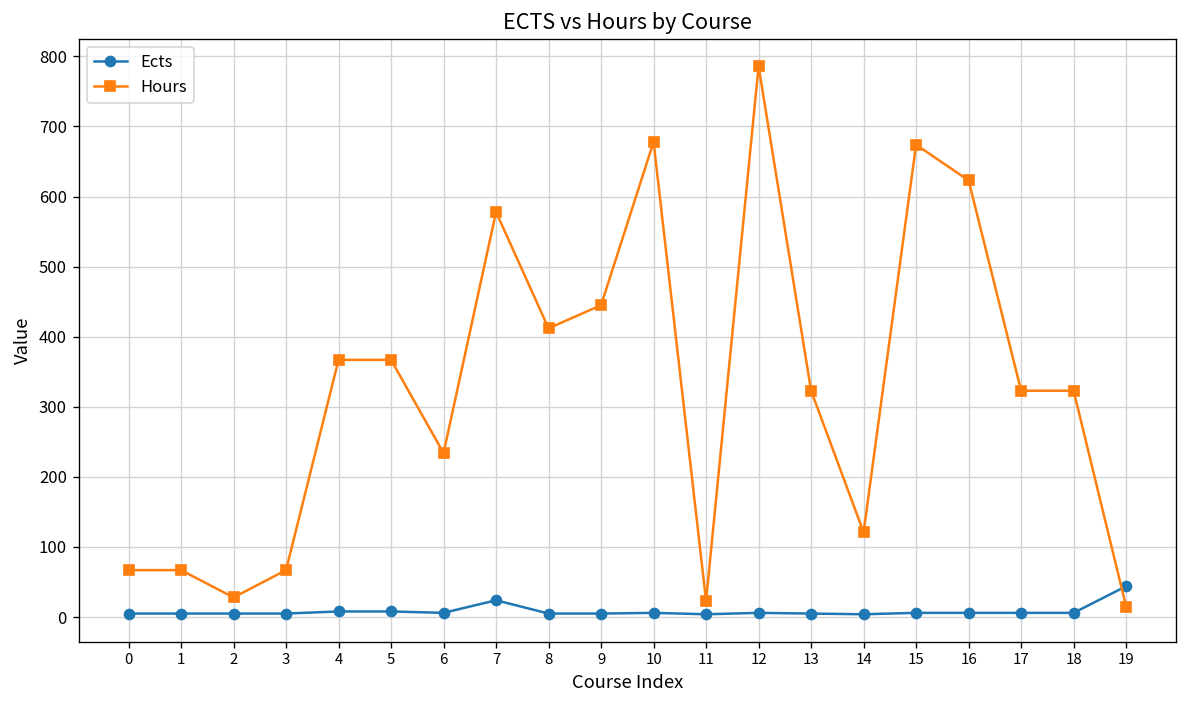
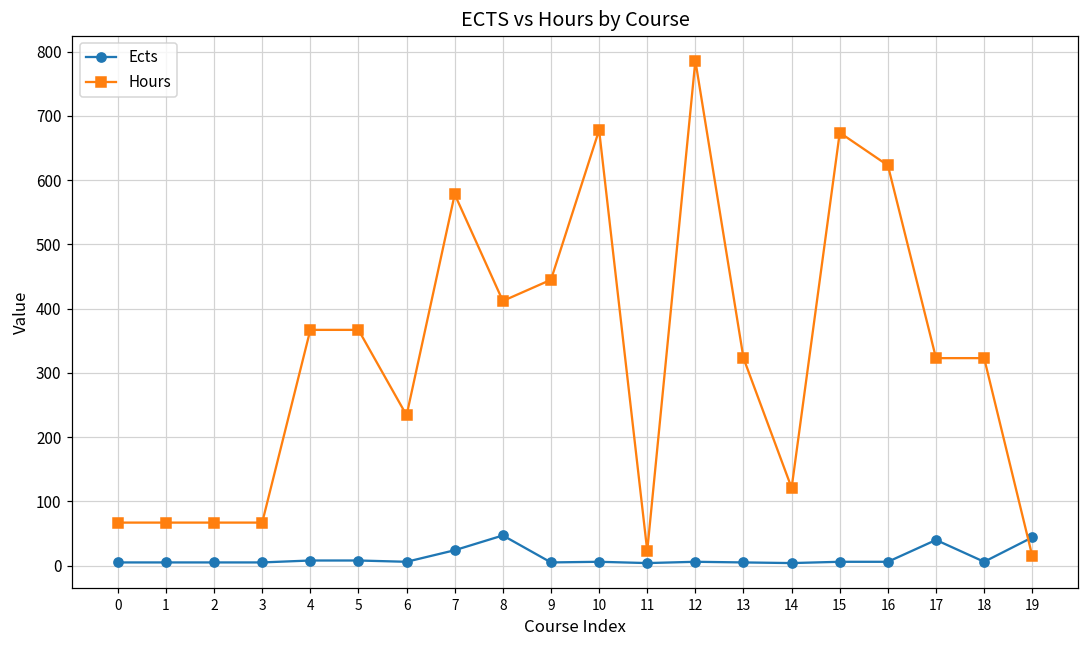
  {
    "Ects": {
      "0": 10,
      "1": 10,
      "2": 10,
      "3": 10,
      "4": 10,
      "5": 10,
      "6": 10,
      "7": 20,
-     "8": 10,
+     "8": 50,
      "9": 10,
      "10": 10,
      "11": 0,
      "12": 10,
      "13": 10,
      "14": 0,
      "15": 10,
      "16": 10,
-     "17": 10,
+     "17": 40,
      "18": 10,
      "19": 40
    },
    "Hours": {
      "0": 70,
      "1": 70,
-     "2": 30,
+     "2": 70,
      "3": 70,
      "4": 370,
      "5": 370,
      "6": 230,
      "7": 580,
      "8": 410,
      "9": 450,
      "10": 680,
      "11": 20,
      "12": 790,
      "13": 320,
      "14": 120,
      "15": 670,
      "16": 620,
      "17": 320,
      "18": 320,
      "19": 20
    }
  }
